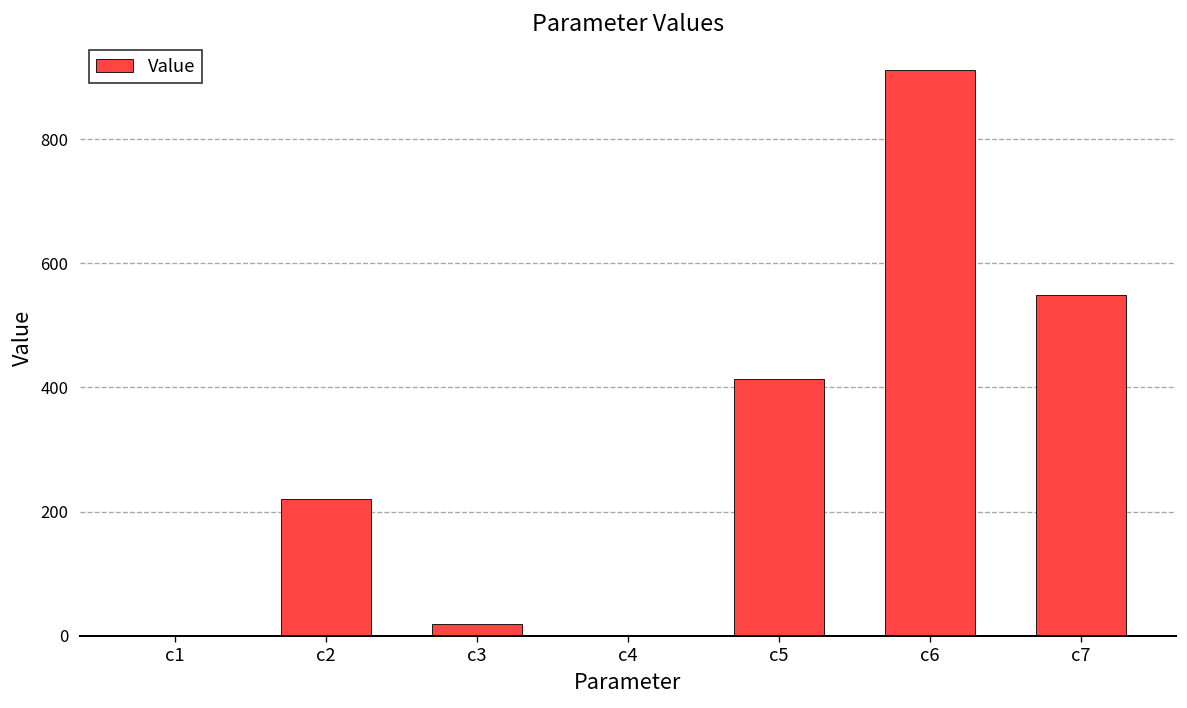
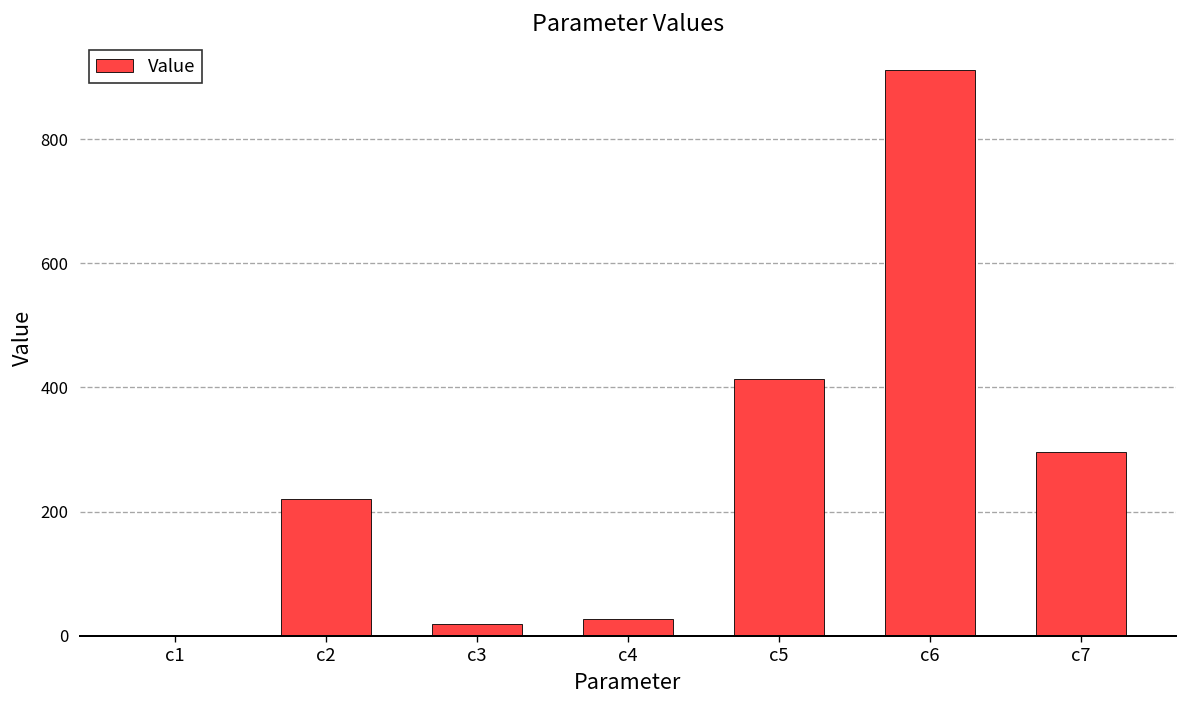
  {
    "c2": 220,
    "c3": 20,
-   "c4": 0,
+   "c4": 30,
    "c5": 410,
    "c6": 910,
-   "c7": 550
+   "c7": 300
  }
